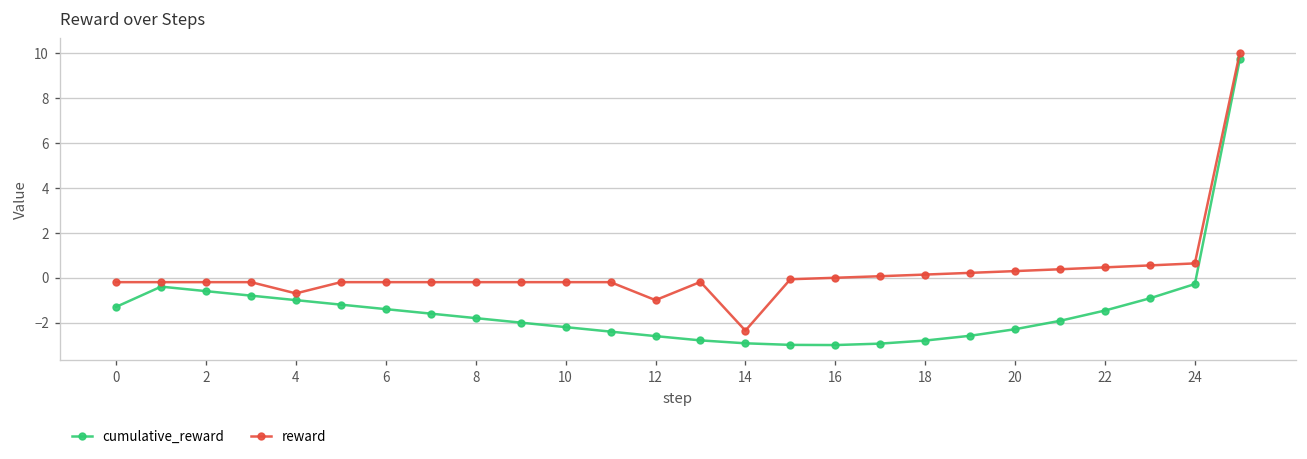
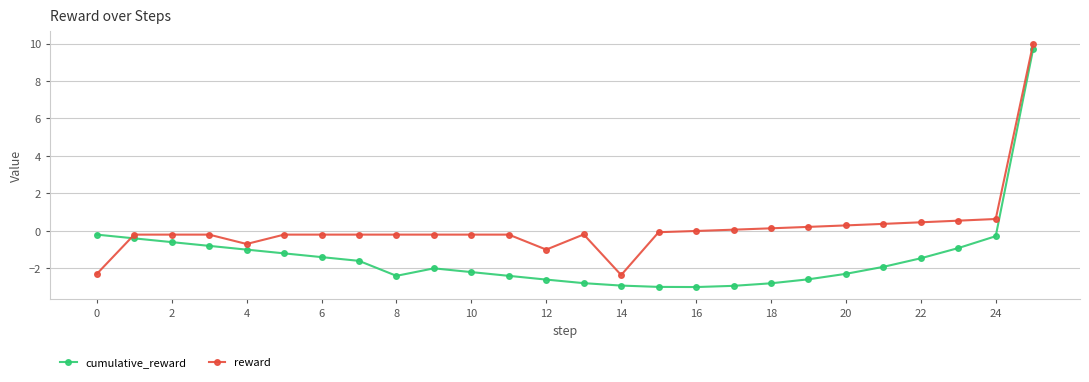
  {
    "cumulative_reward": {
-     "0": -1.3,
+     "0": -0.2,
      "2": -0.6,
      "4": -1.0,
      "6": -1.4,
-     "8": -1.8,
+     "8": -2.4,
      "10": -2.2,
      "12": -2.6,
      "14": -2.9,
      "16": -3.0,
      "18": -2.8,
      "20": -2.3,
      "22": -1.5,
      "24": -0.3
    },
    "reward": {
-     "0": -0.2,
+     "0": -2.3,
      "2": -0.2,
      "4": -0.7,
      "6": -0.2,
      "8": -0.2,
      "10": -0.2,
      "12": -1.0,
      "14": -2.4,
      "16": 0.0,
      "18": 0.1,
      "20": 0.3,
      "22": 0.5,
      "24": 0.6
    }
  }
